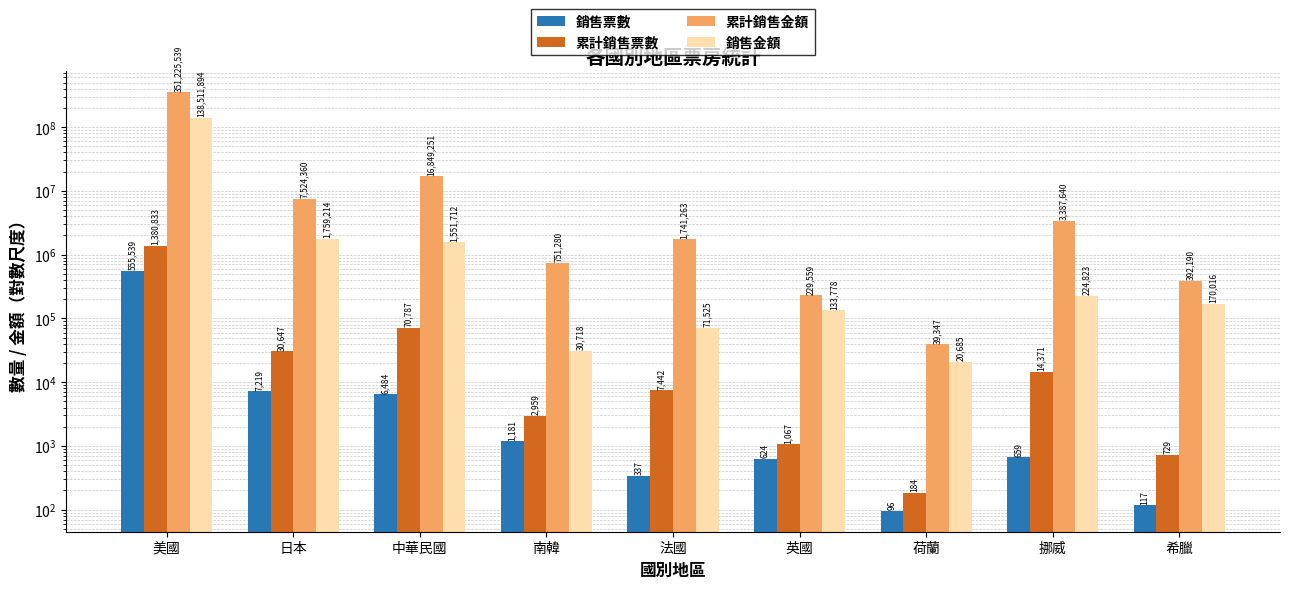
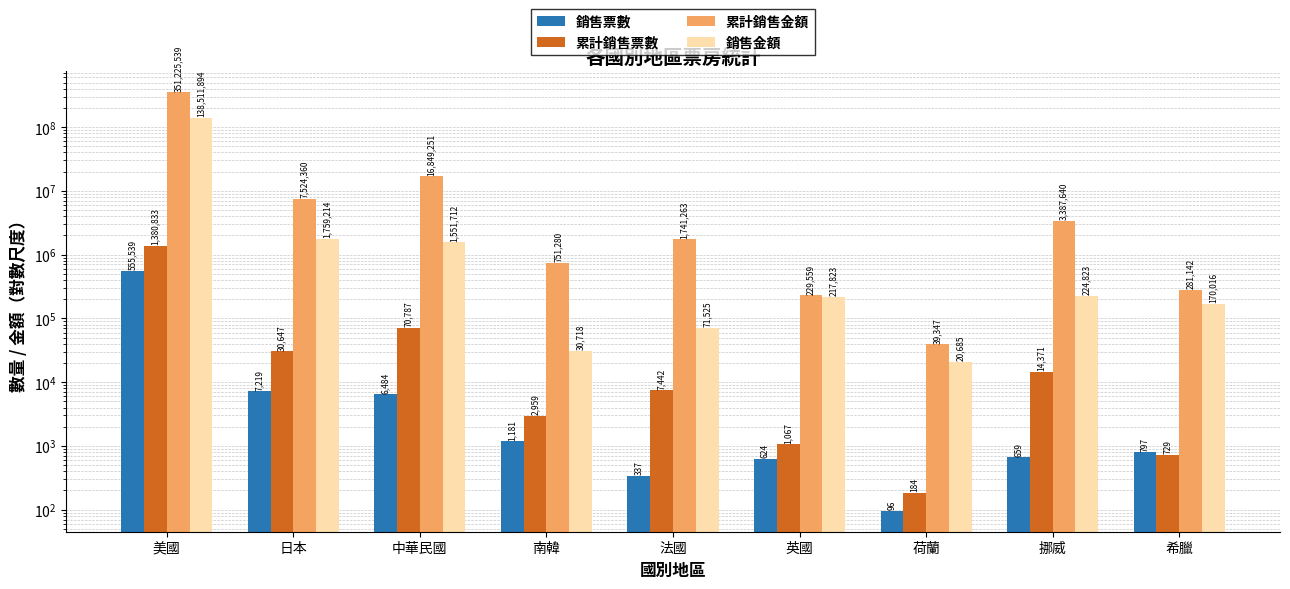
  {
    "銷售票數": {
      "美國": "555,539",
      "日本": "7,219",
      "中華民國": "6,484",
      "南韓": "1,181",
      "法國": "337",
      "英國": "624",
      "荷蘭": "96",
      "挪威": "659",
-     "希臘": "117"
+     "希臘": "797"
    },
    "累計銷售票數": {
      "美國": "1,380,833",
      "日本": "30,647",
      "中華民國": "70,787",
      "南韓": "2,959",
      "法國": "7,442",
      "英國": "1,067",
      "荷蘭": "184",
      "挪威": "14,371",
      "希臘": "729"
    },
    "累計銷售金額": {
      "美國": "351,225,539",
      "日本": "7,524,360",
      "中華民國": "16,849,251",
      "南韓": "751,280",
      "法國": "1,741,263",
      "英國": "229,559",
      "荷蘭": "39,347",
      "挪威": "3,387,640",
-     "希臘": "392,190"
+     "希臘": "281,142"
    },
    "銷售金額": {
      "美國": "138,511,894",
      "日本": "1,759,214",
      "中華民國": "1,551,712",
      "南韓": "30,718",
      "法國": "71,525",
-     "英國": "133,778",
+     "英國": "217,823",
      "荷蘭": "20,685",
      "挪威": "224,823",
      "希臘": "170,016"
    }
  }
